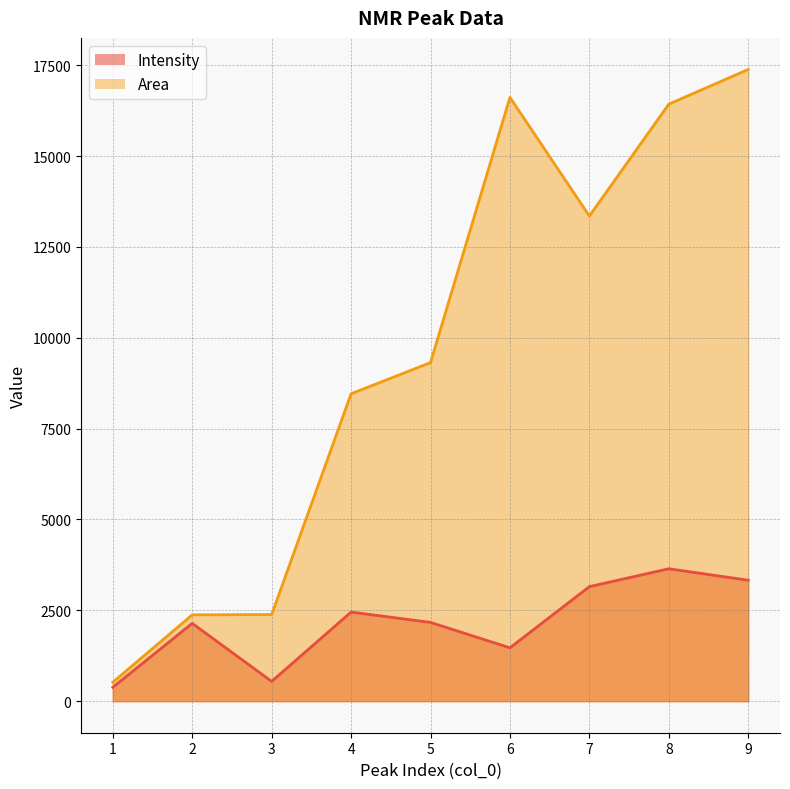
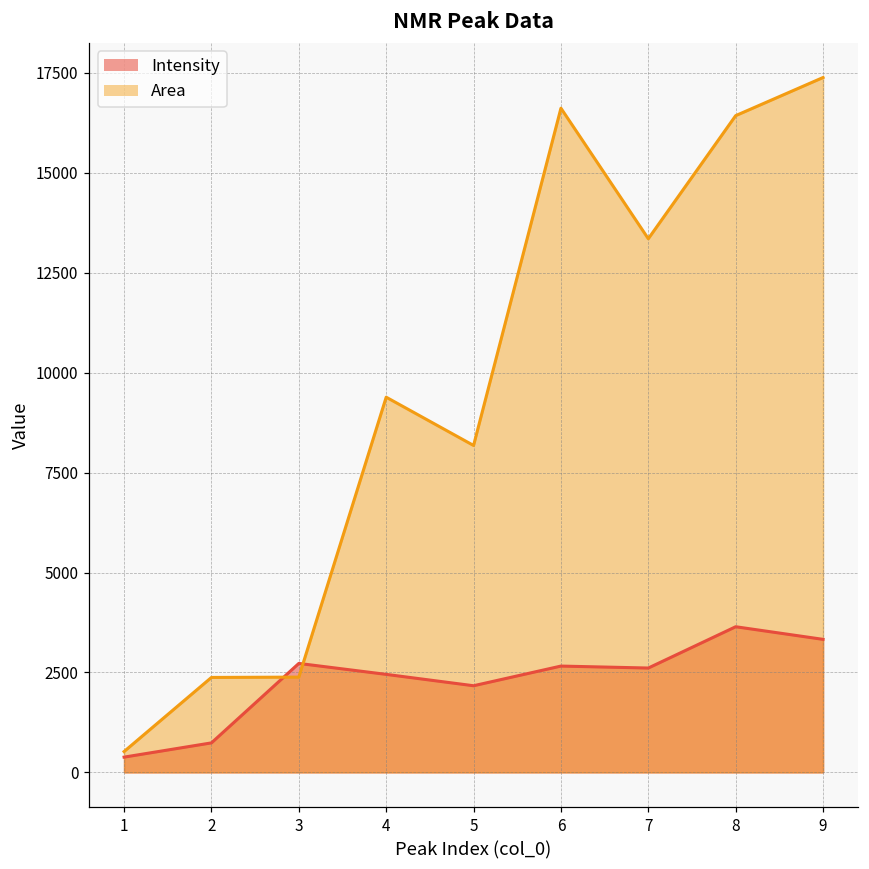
  {
    "Intensity": {
      "1": 400,
-     "2": 2100,
-     "3": 500,
+     "2": 700,
+     "3": 2700,
      "4": 2500,
      "5": 2200,
-     "6": 1500,
-     "7": 3200,
+     "6": 2700,
+     "7": 2600,
      "8": 3600,
      "9": 3300
    },
    "Area": {
      "1": 500,
      "2": 2400,
      "3": 2400,
-     "4": 8500,
-     "5": 9300,
+     "4": 9400,
+     "5": 8200,
      "6": 16600,
      "7": 13400,
      "8": 16400,
      "9": 17400
    }
  }
